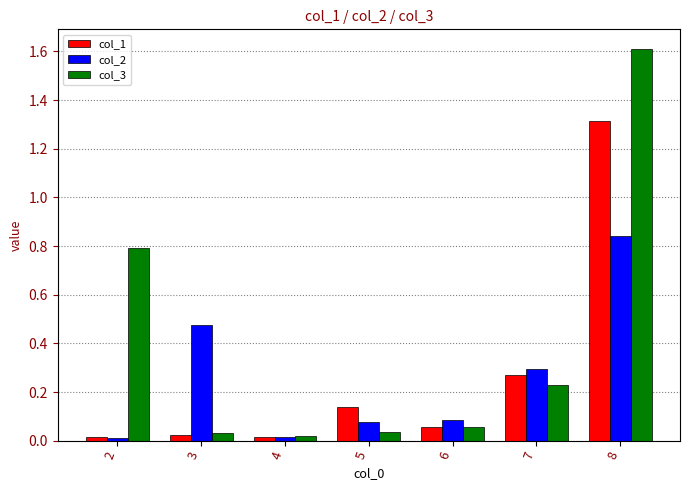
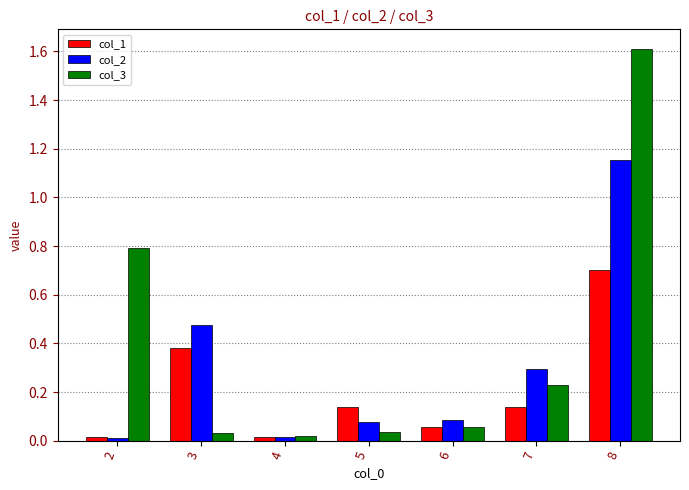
  {
    "col_1": {
      "2": 0.01,
-     "3": 0.02,
+     "3": 0.38,
      "4": 0.01,
      "5": 0.14,
      "6": 0.05,
-     "7": 0.27,
-     "8": 1.31
+     "7": 0.14,
+     "8": 0.70
    },
    "col_2": {
      "2": 0.01,
      "3": 0.48,
      "4": 0.01,
      "5": 0.08,
      "6": 0.09,
      "7": 0.29,
-     "8": 0.84
+     "8": 1.15
    },
    "col_3": {
      "2": 0.79,
      "3": 0.03,
      "4": 0.02,
      "5": 0.04,
      "6": 0.06,
      "7": 0.23,
      "8": 1.61
    }
  }
